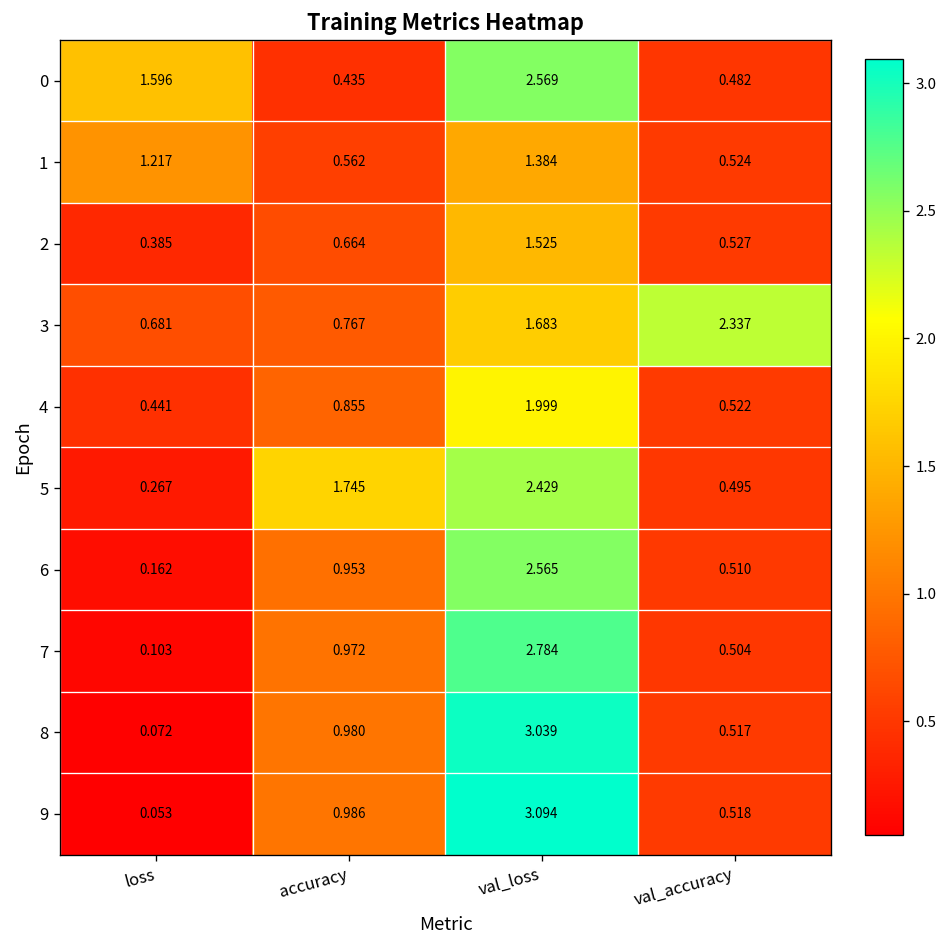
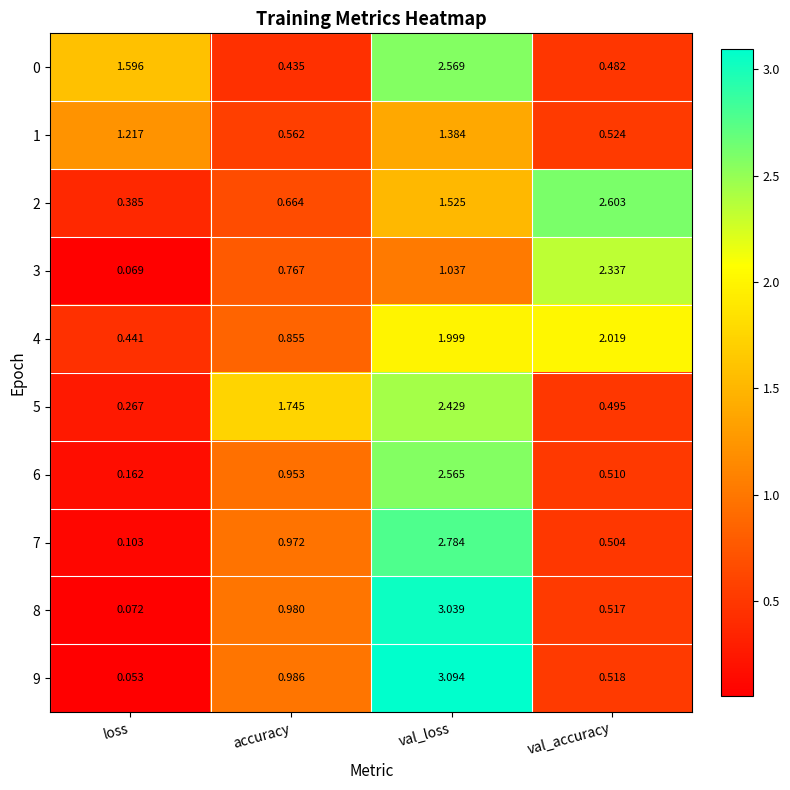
  {
    "0": {
      "loss": 1.596,
      "accuracy": 0.435,
      "val_loss": 2.569,
      "val_accuracy": 0.482
    },
    "1": {
      "loss": 1.217,
      "accuracy": 0.562,
      "val_loss": 1.384,
      "val_accuracy": 0.524
    },
    "2": {
      "loss": 0.385,
      "accuracy": 0.664,
      "val_loss": 1.525,
-     "val_accuracy": 0.527
+     "val_accuracy": 2.603
    },
    "3": {
-     "loss": 0.681,
+     "loss": 0.069,
      "accuracy": 0.767,
-     "val_loss": 1.683,
+     "val_loss": 1.037,
      "val_accuracy": 2.337
    },
    "4": {
      "loss": 0.441,
      "accuracy": 0.855,
      "val_loss": 1.999,
-     "val_accuracy": 0.522
+     "val_accuracy": 2.019
    },
    "5": {
      "loss": 0.267,
      "accuracy": 1.745,
      "val_loss": 2.429,
      "val_accuracy": 0.495
    },
    "6": {
      "loss": 0.162,
      "accuracy": 0.953,
      "val_loss": 2.565,
      "val_accuracy": 0.510
    },
    "7": {
      "loss": 0.103,
      "accuracy": 0.972,
      "val_loss": 2.784,
      "val_accuracy": 0.504
    },
    "8": {
      "loss": 0.072,
      "accuracy": 0.980,
      "val_loss": 3.039,
      "val_accuracy": 0.517
    },
    "9": {
      "loss": 0.053,
      "accuracy": 0.986,
      "val_loss": 3.094,
      "val_accuracy": 0.518
    }
  }
